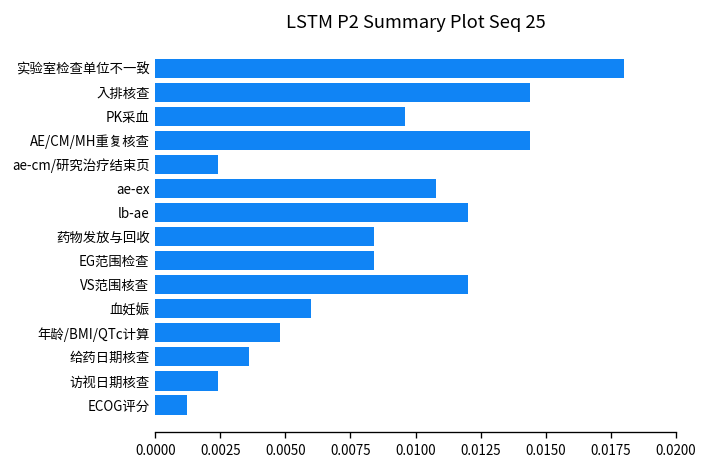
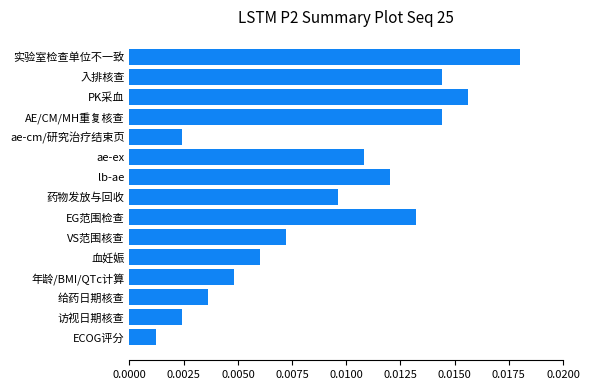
  {
    "实验室检查单位不一致": 0.0180,
    "入排核查": 0.0144,
-   "PK采血": 0.0096,
+   "PK采血": 0.0156,
    "AE/CM/MH重复核查": 0.0144,
    "ae-cm/研究治疗结束页": 0.0024,
    "ae-ex": 0.0108,
    "lb-ae": 0.0120,
-   "药物发放与回收": 0.0084,
-   "EG范围检查": 0.0084,
-   "VS范围核查": 0.0120,
+   "药物发放与回收": 0.0096,
+   "EG范围检查": 0.0132,
+   "VS范围核查": 0.0072,
    "血妊娠": 0.0060,
    "年龄/BMI/QTc计算": 0.0048,
    "给药日期核查": 0.0036,
    "访视日期核查": 0.0024,
    "ECOG评分": 0.0012
  }
